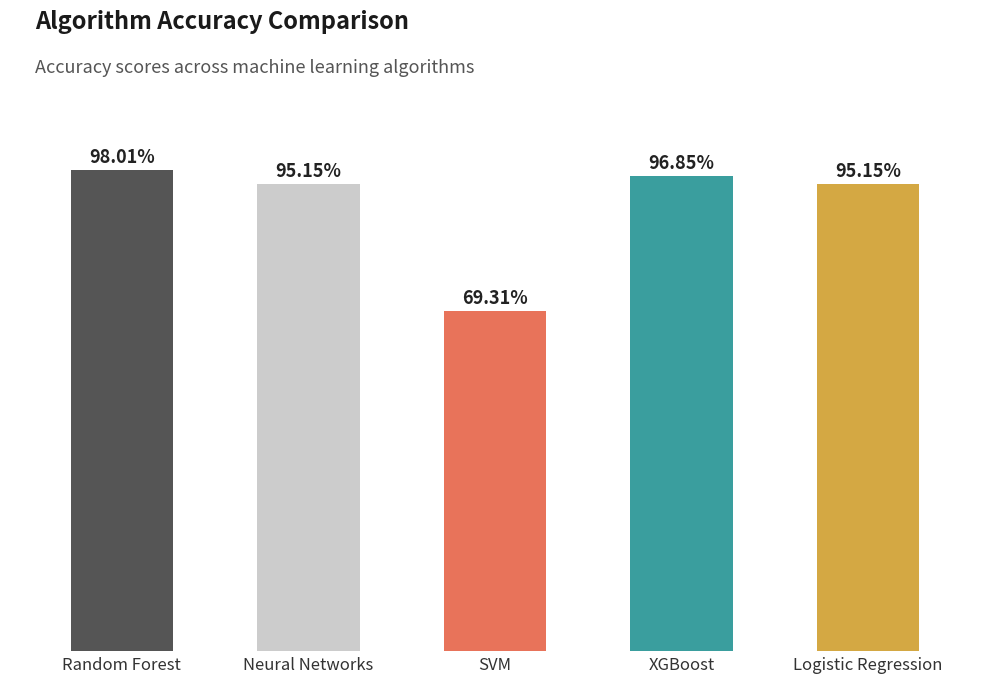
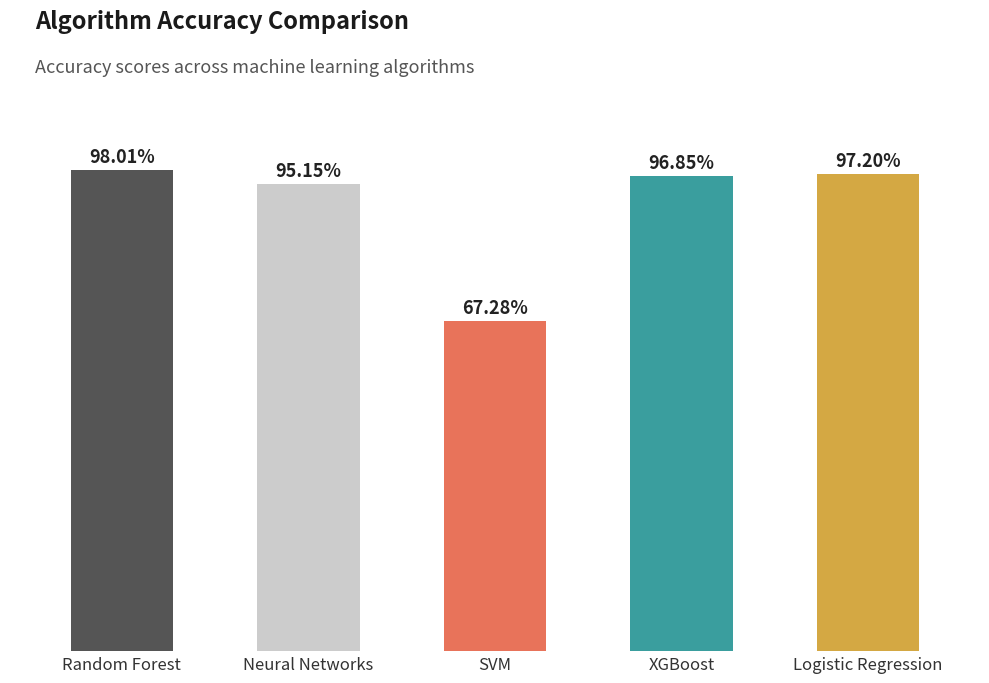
  {
    "Random Forest": "98.01%",
    "Neural Networks": "95.15%",
-   "SVM": "69.31%",
+   "SVM": "67.28%",
    "XGBoost": "96.85%",
-   "Logistic Regression": "95.15%"
+   "Logistic Regression": "97.20%"
  }
